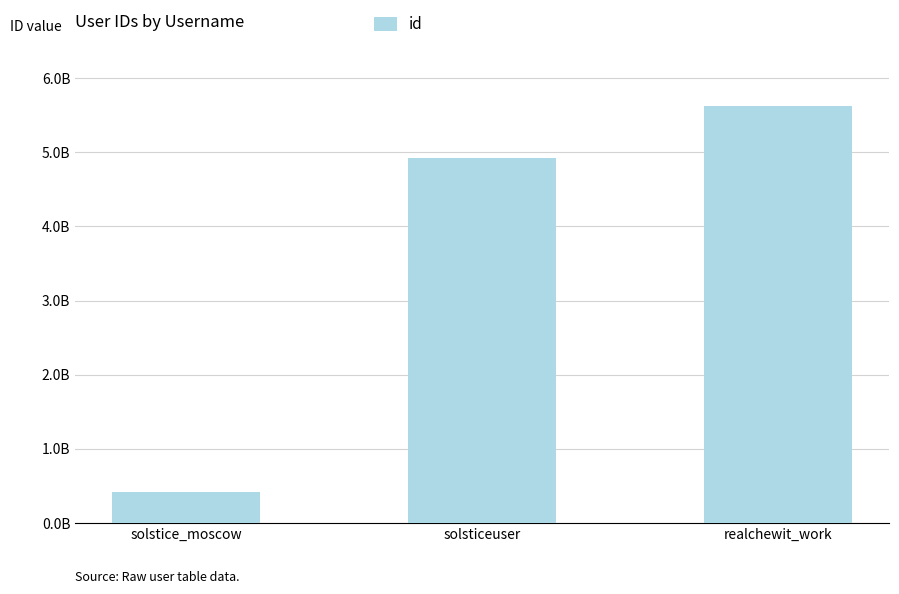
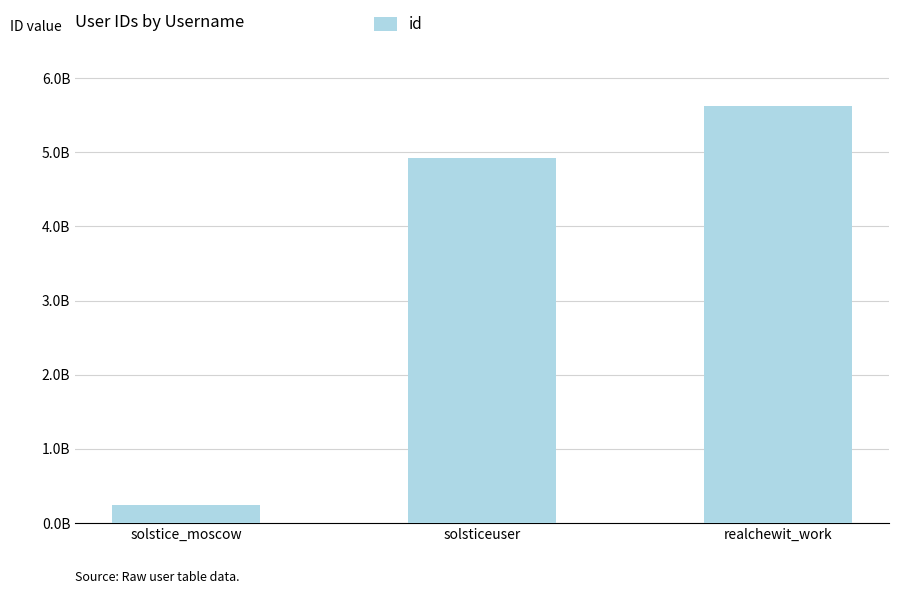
  {
-   "solstice_moscow": 400000000,
+   "solstice_moscow": 200000000,
    "solsticeuser": 4900000000,
    "realchewit_work": 5600000000
  }
